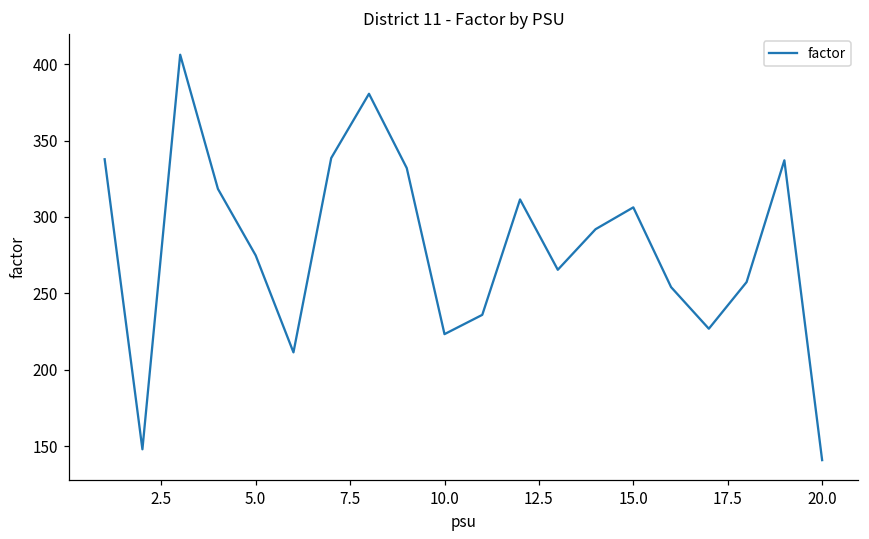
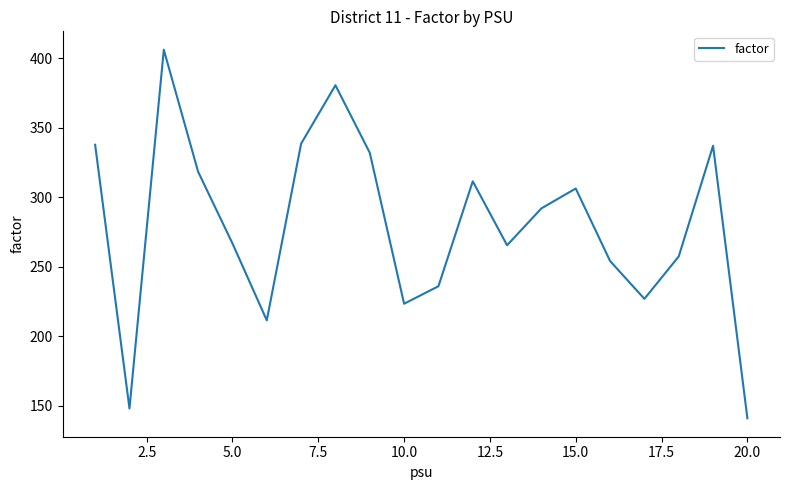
  {
-   "5.0": 275,
+   "5.0": 267,
    "10.0": 223,
    "15.0": 306,
    "20.0": 141
  }
